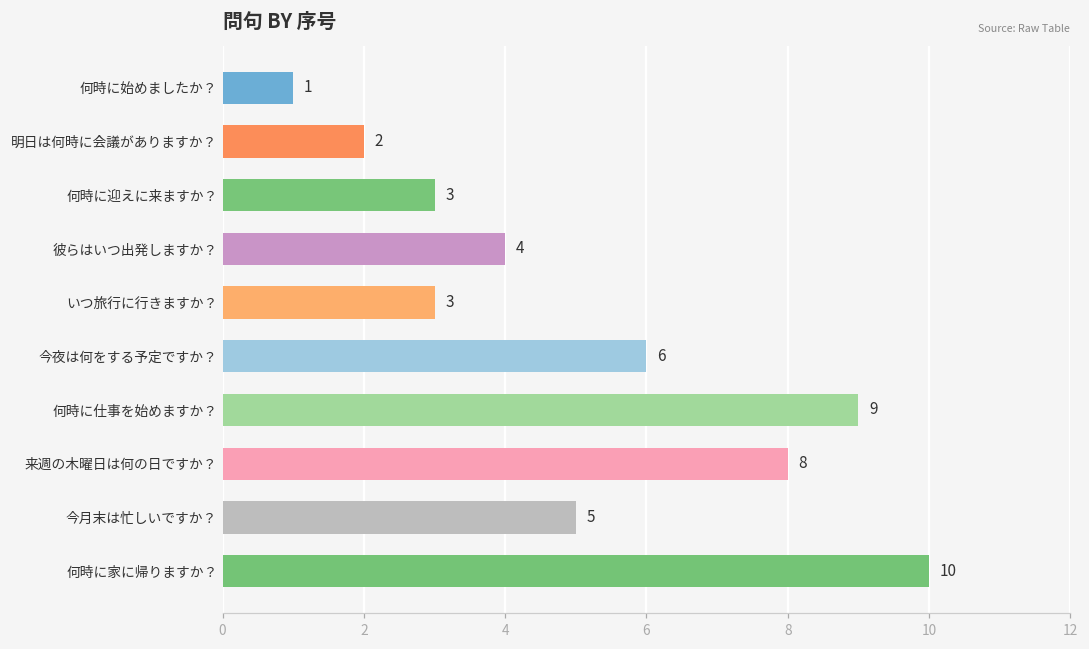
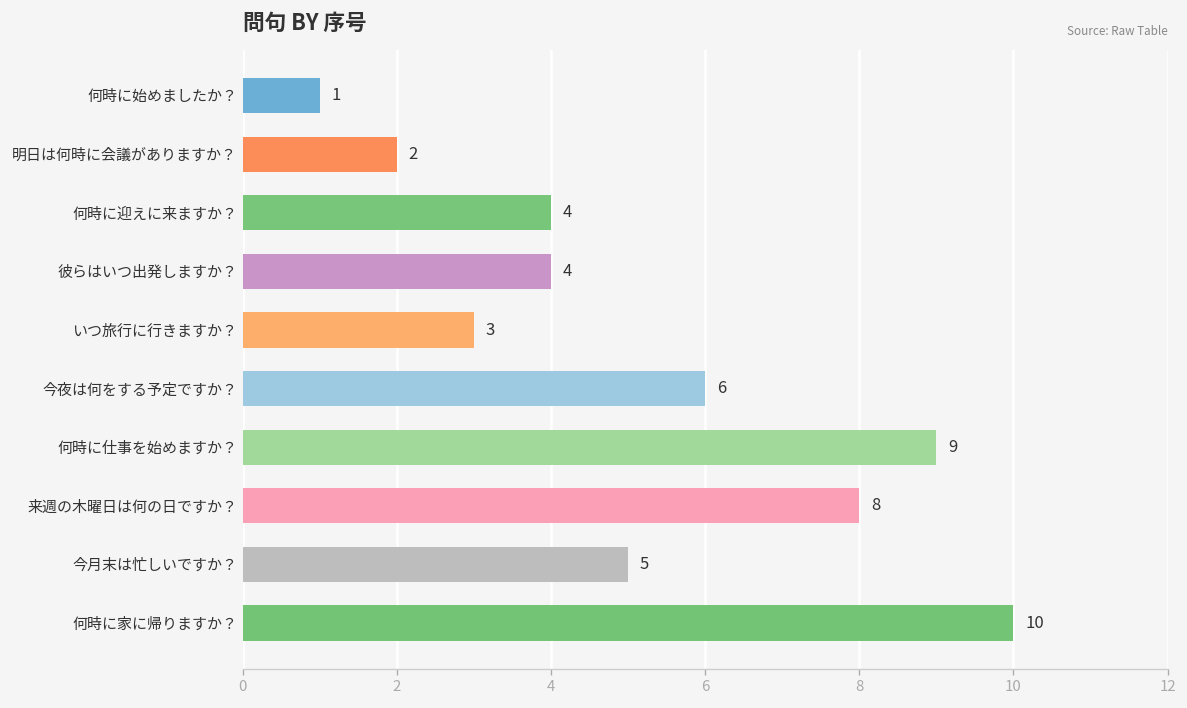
  {
    "何時に始めましたか？": 1,
    "明日は何時に会議がありますか？": 2,
-   "何時に迎えに来ますか？": 3,
+   "何時に迎えに来ますか？": 4,
    "彼らはいつ出発しますか？": 4,
    "いつ旅行に行きますか？": 3,
    "今夜は何をする予定ですか？": 6,
    "何時に仕事を始めますか？": 9,
    "来週の木曜日は何の日ですか？": 8,
    "今月末は忙しいですか？": 5,
    "何時に家に帰りますか？": 10
  }
